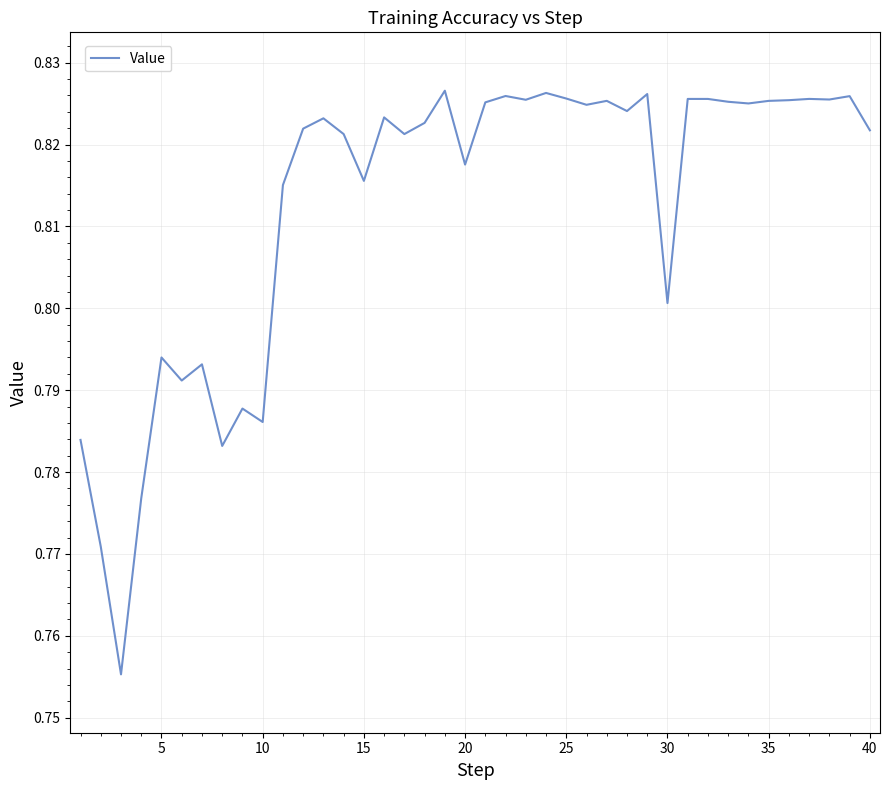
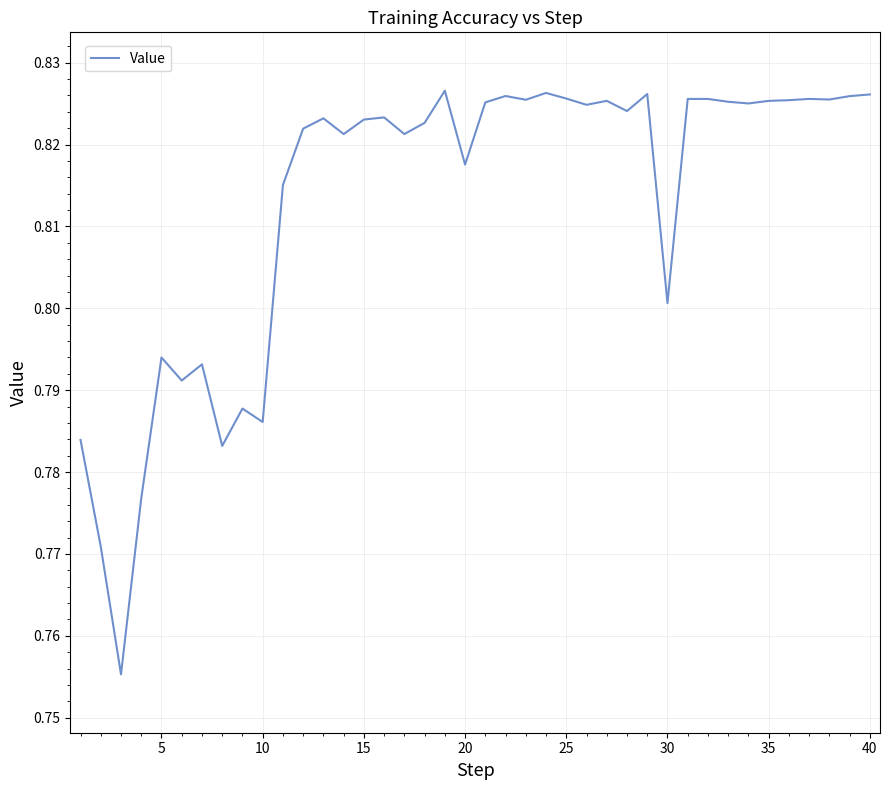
  {
    "5": 0.794,
    "10": 0.786,
-   "15": 0.816,
+   "15": 0.823,
    "20": 0.818,
    "25": 0.826,
    "30": 0.801,
    "35": 0.825,
-   "40": 0.822
+   "40": 0.826
  }
